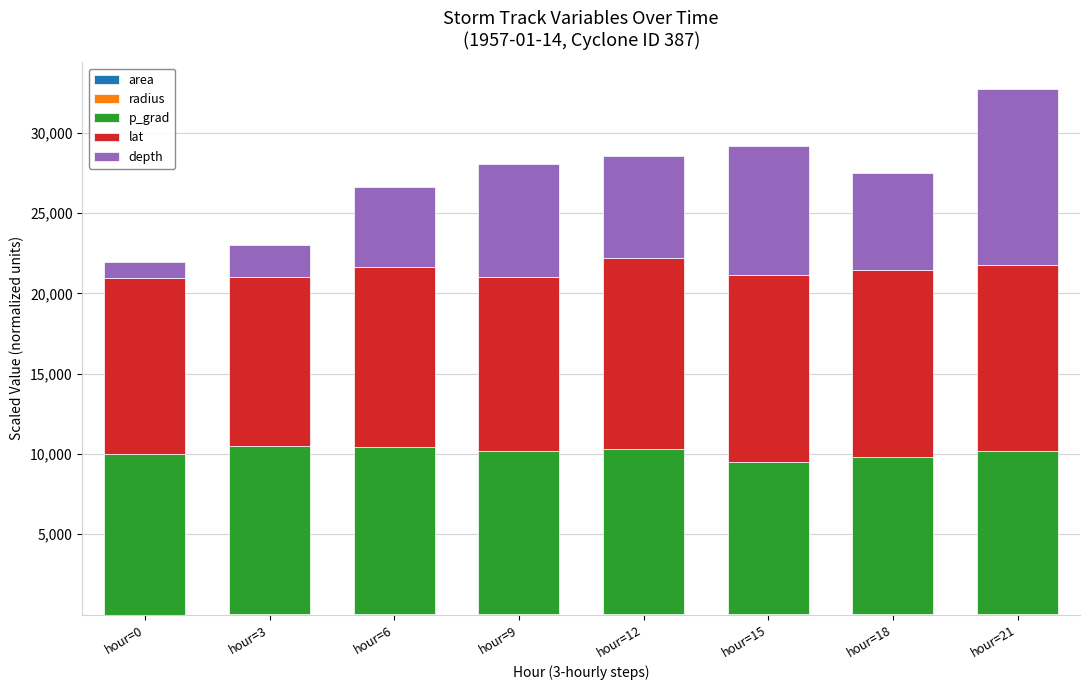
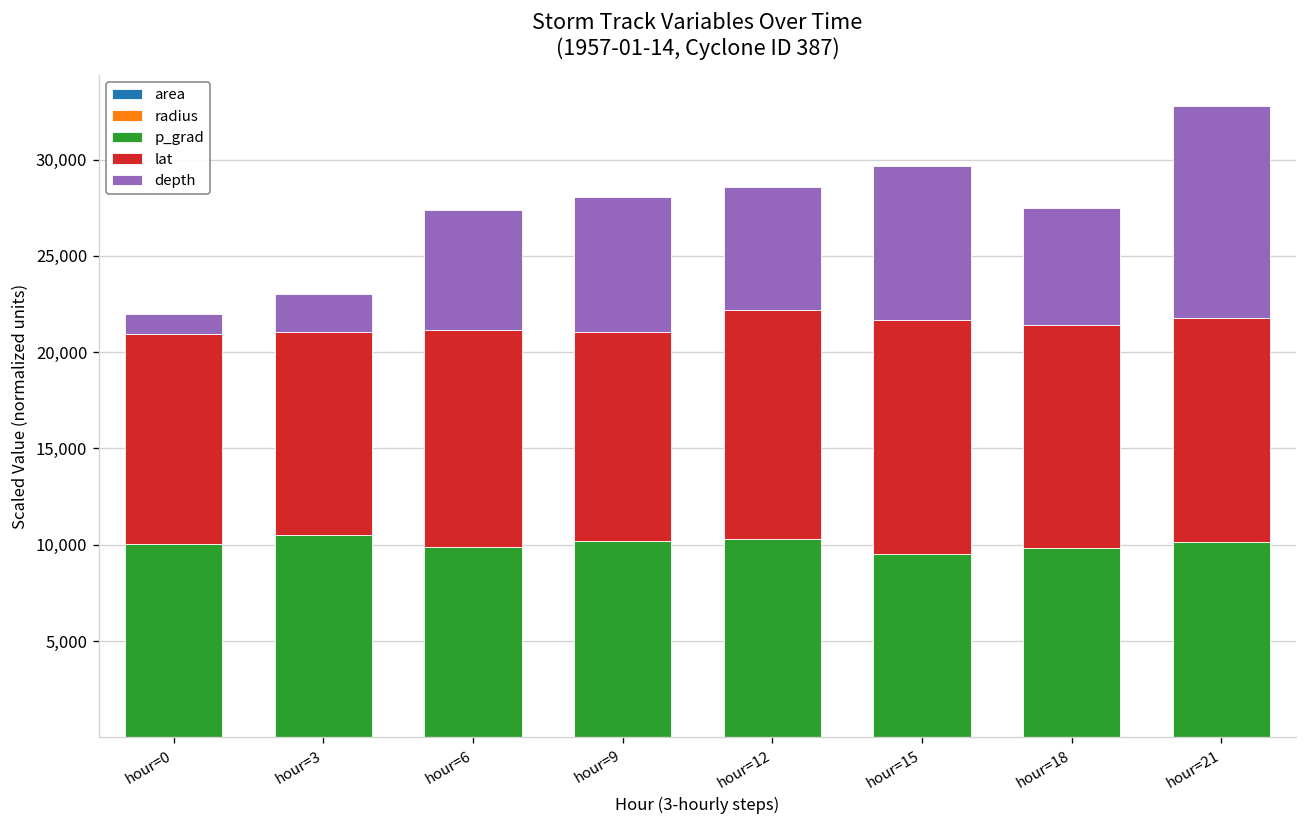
  {
    "p_grad": {
      "hour=0": "10,000",
      "hour=3": "10,500",
-     "hour=6": "10,400",
+     "hour=6": "9,900",
      "hour=9": "10,200",
      "hour=12": "10,300",
      "hour=15": "9,500",
      "hour=18": "9,800",
      "hour=21": "10,100"
    },
    "lat": {
      "hour=0": "10,900",
      "hour=3": "10,500",
      "hour=6": "11,200",
      "hour=9": "10,800",
      "hour=12": "11,900",
-     "hour=15": "11,600",
+     "hour=15": "12,100",
      "hour=18": "11,600",
      "hour=21": "11,600"
    },
    "depth": {
      "hour=0": "1,000",
      "hour=3": "2,000",
-     "hour=6": "5,000",
+     "hour=6": "6,300",
      "hour=9": "7,000",
      "hour=12": "6,400",
      "hour=15": "8,000",
      "hour=18": "6,100",
      "hour=21": "11,000"
    }
  }
